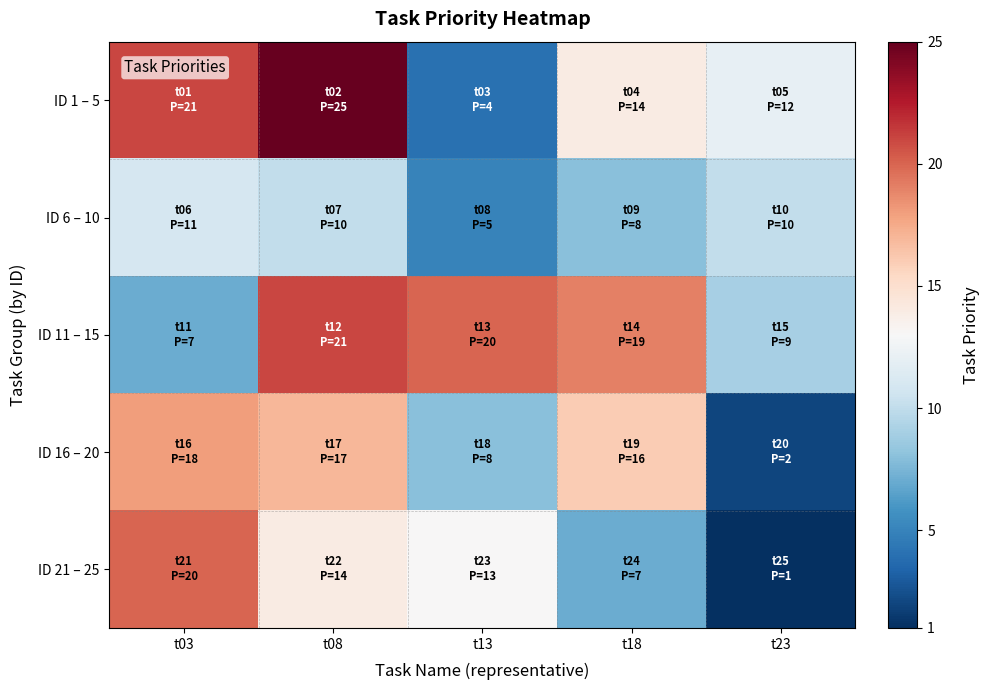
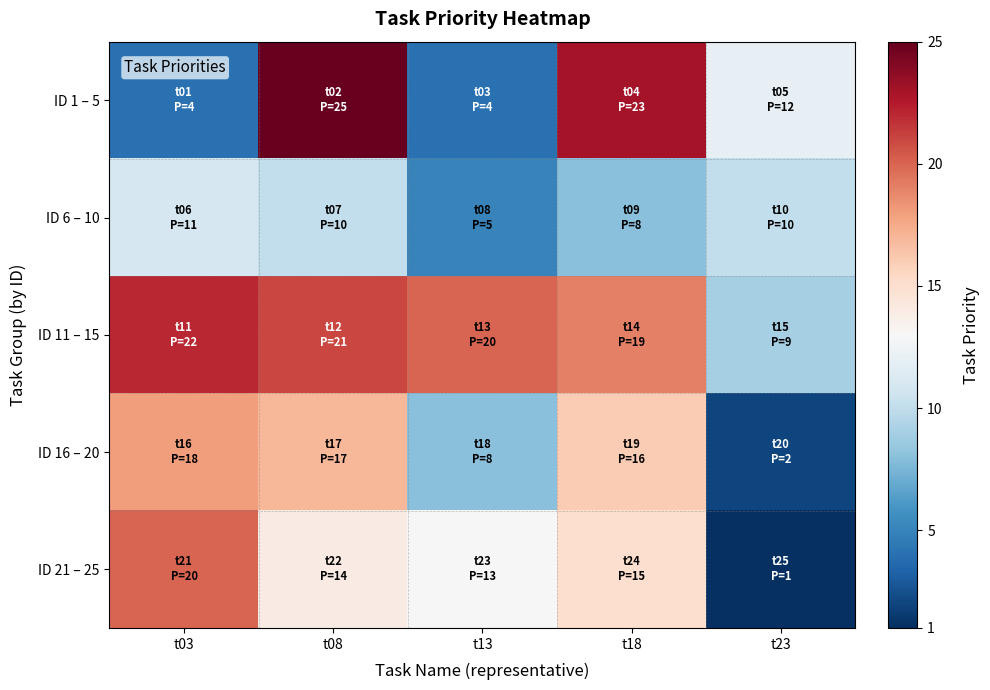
  {
    "ID 1 – 5": {
-     "t03": 21,
+     "t03": 4,
      "t08": 25,
      "t13": 4,
-     "t18": 14,
+     "t18": 23,
      "t23": 12
    },
    "ID 6 – 10": {
      "t03": 11,
      "t08": 10,
      "t13": 5,
      "t18": 8,
      "t23": 10
    },
    "ID 11 – 15": {
-     "t03": 7,
+     "t03": 22,
      "t08": 21,
      "t13": 20,
      "t18": 19,
      "t23": 9
    },
    "ID 16 – 20": {
      "t03": 18,
      "t08": 17,
      "t13": 8,
      "t18": 16,
      "t23": 2
    },
    "ID 21 – 25": {
      "t03": 20,
      "t08": 14,
      "t13": 13,
-     "t18": 7,
+     "t18": 15,
      "t23": 1
    }
  }
